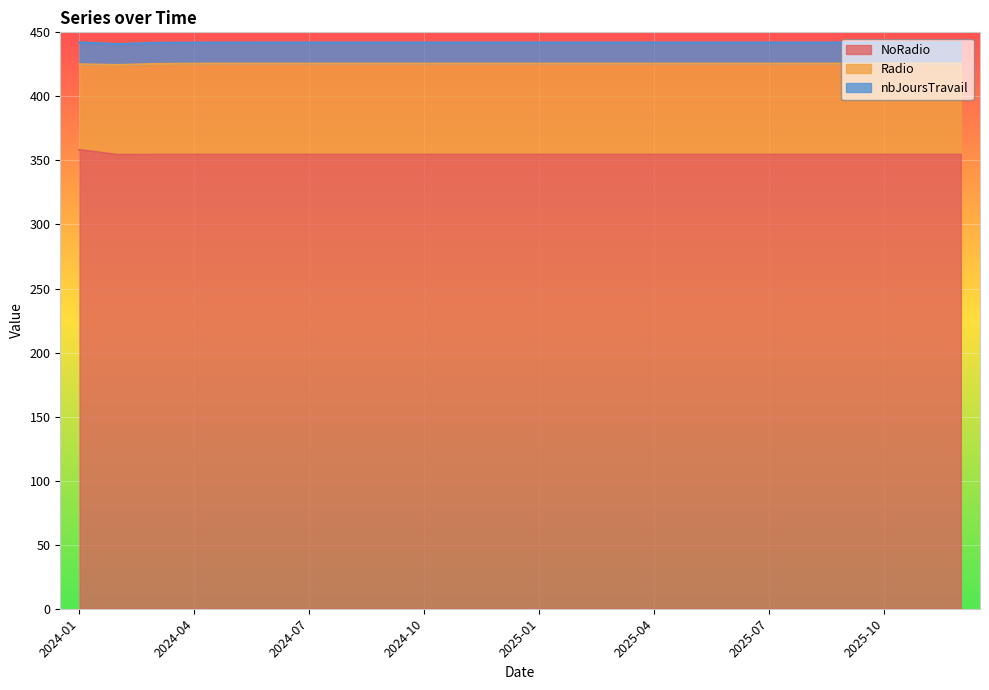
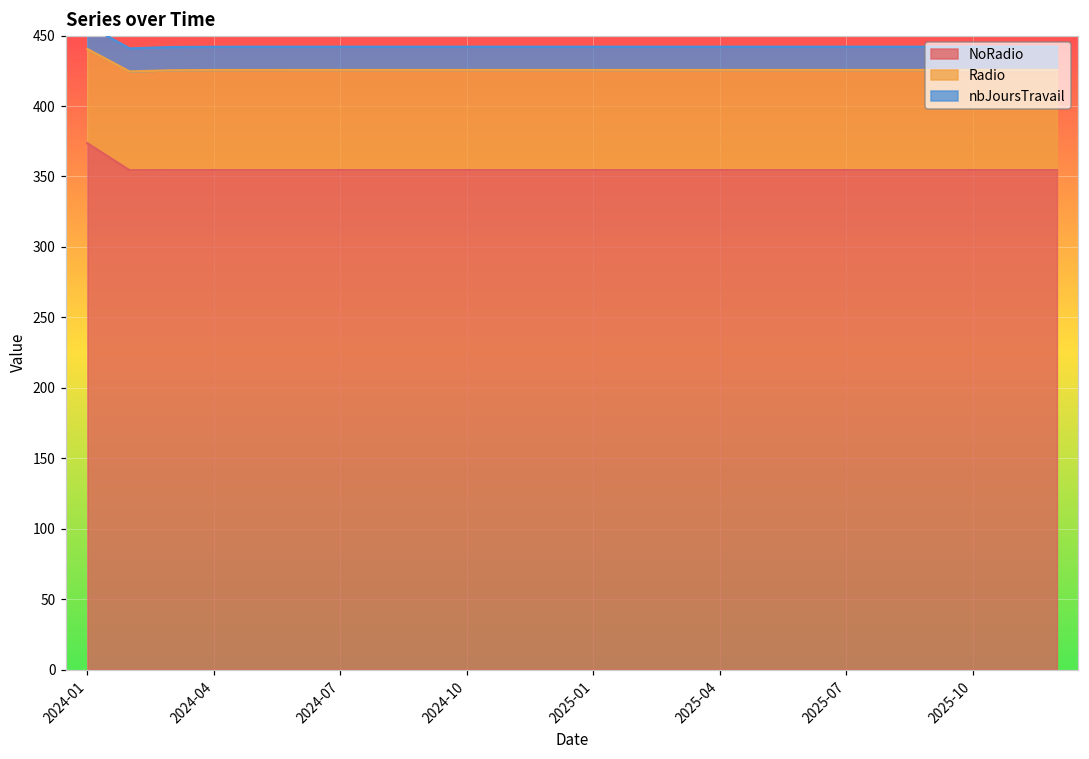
  {
    "NoRadio": {
-     "2024-01": 358,
+     "2024-01": 374,
      "2024-04": 354,
      "2024-07": 354,
      "2024-10": 354,
      "2025-01": 354,
      "2025-04": 354,
      "2025-07": 354,
      "2025-10": 354
    },
    "Radio": {
      "2024-01": 67,
      "2024-04": 71,
      "2024-07": 71,
      "2024-10": 71,
      "2025-01": 71,
      "2025-04": 71,
      "2025-07": 71
    },
    "nbJoursTravail": {
      "2024-04": 16,
      "2024-07": 16,
      "2024-10": 16,
      "2025-01": 16,
      "2025-04": 16,
      "2025-07": 16
    }
  }
